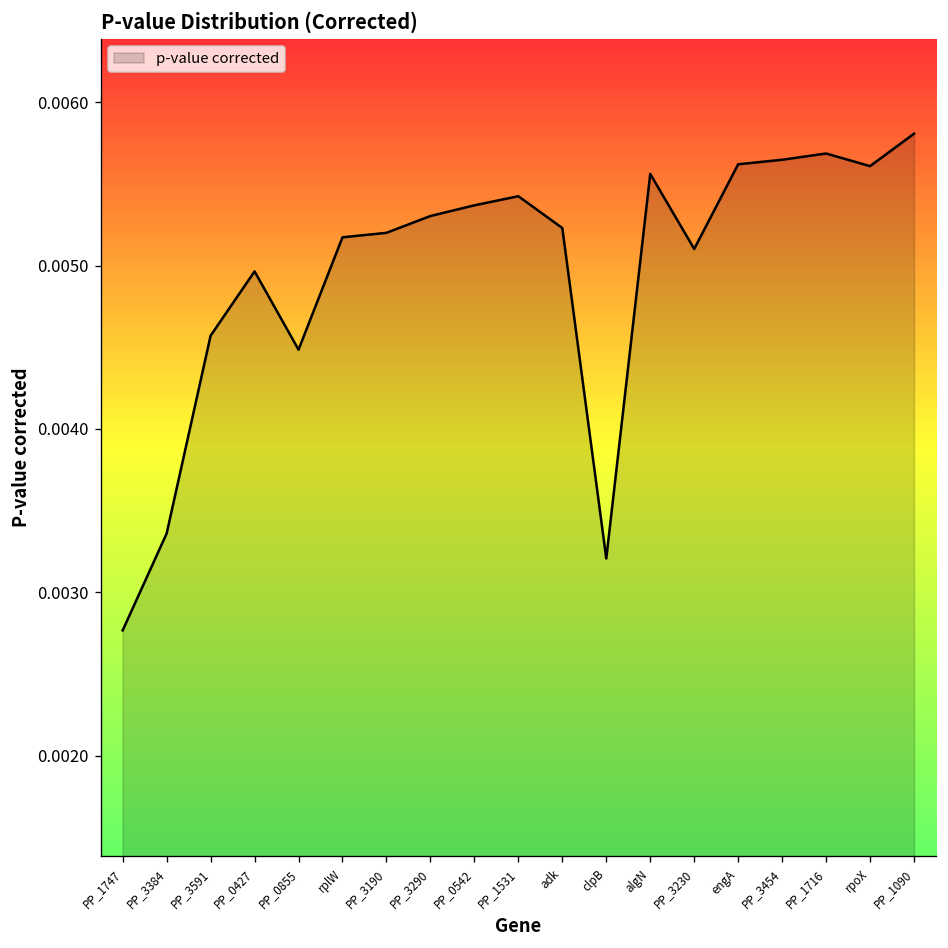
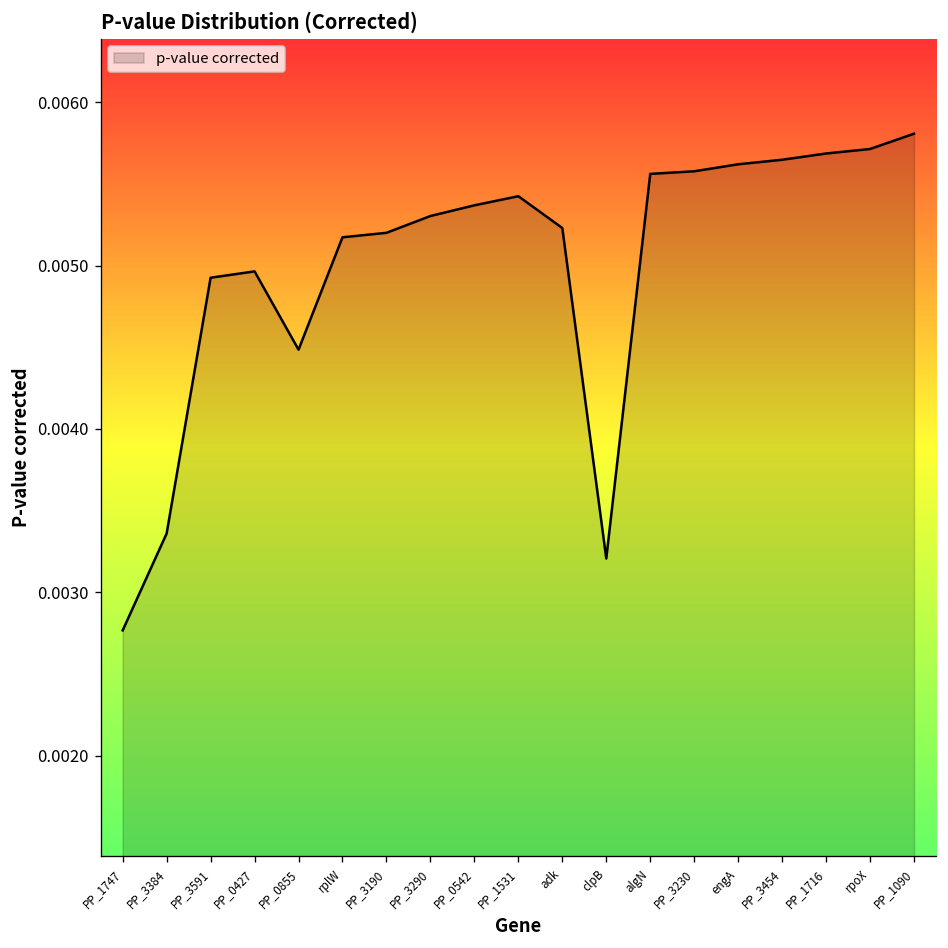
  {
    "PP_1747": 0.00277,
    "PP_3384": 0.00336,
-   "PP_3591": 0.00457,
+   "PP_3591": 0.00493,
    "PP_0427": 0.00496,
    "PP_0855": 0.00449,
    "rplW": 0.00517,
    "PP_3190": 0.00520,
    "PP_3290": 0.00530,
    "PP_0542": 0.00537,
    "PP_1531": 0.00542,
    "adk": 0.00523,
    "clpB": 0.00321,
    "algN": 0.00556,
-   "PP_3230": 0.00510,
+   "PP_3230": 0.00558,
    "engA": 0.00562,
    "PP_3454": 0.00565,
    "PP_1716": 0.00569,
-   "rpoX": 0.00561,
+   "rpoX": 0.00571,
    "PP_1090": 0.00581
  }
